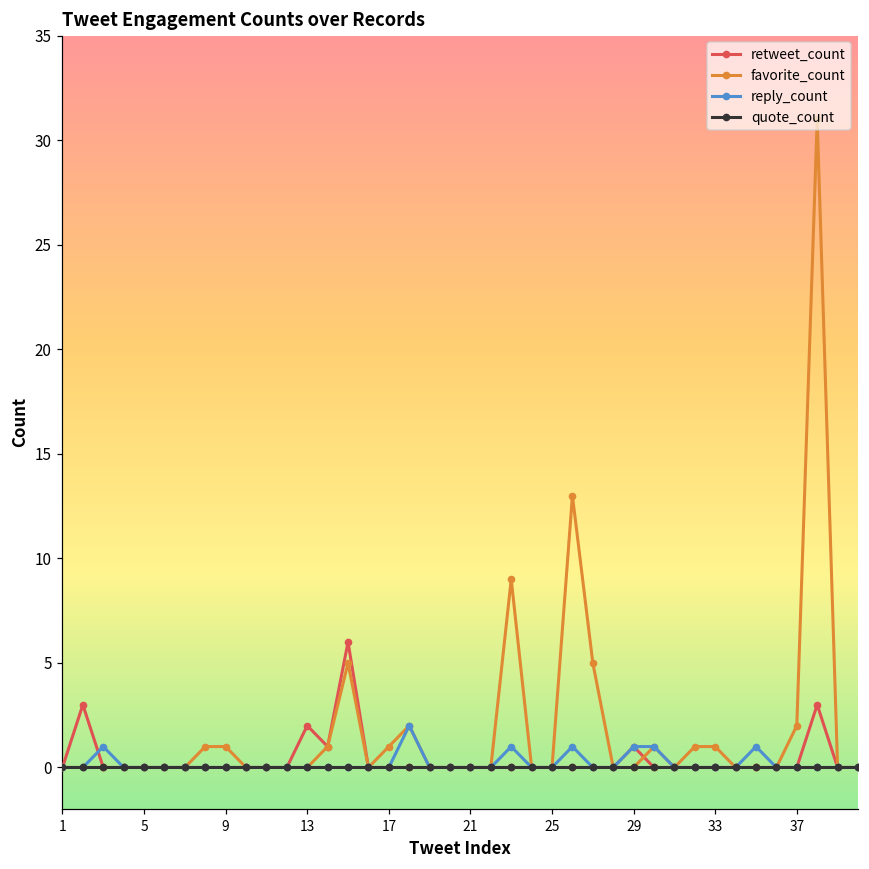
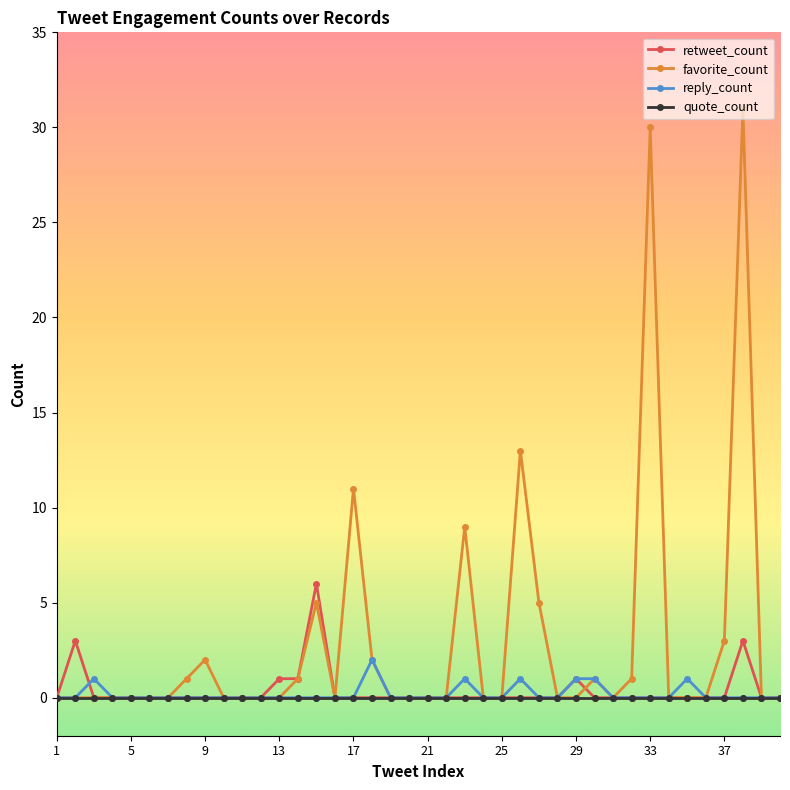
  {
    "retweet_count": {
-     "13": 2
+     "13": 1
    },
    "favorite_count": {
-     "9": 1,
-     "17": 1,
-     "33": 1,
-     "37": 2
+     "9": 2,
+     "17": 11,
+     "33": 30,
+     "37": 3
    }
  }
